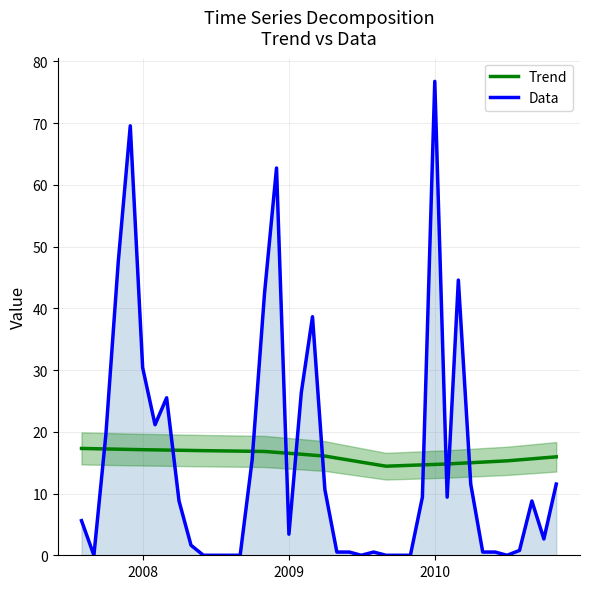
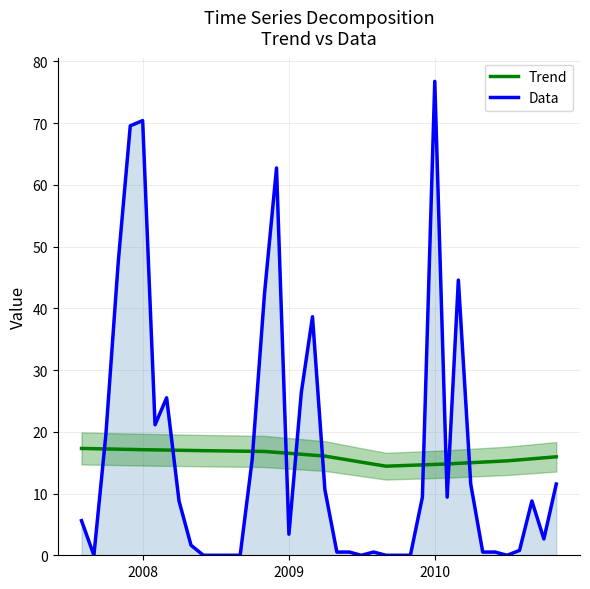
  {
    "Data": {
-     "2008": 30,
+     "2008": 70,
      "2009": 3,
      "2010": 77
    }
  }
